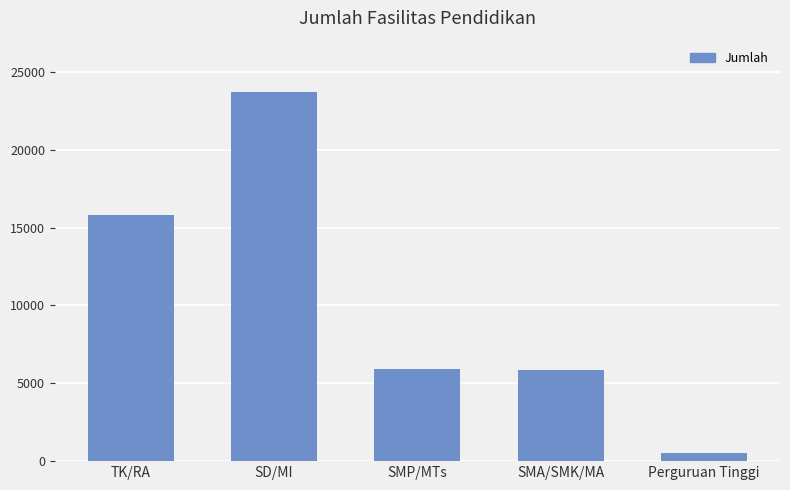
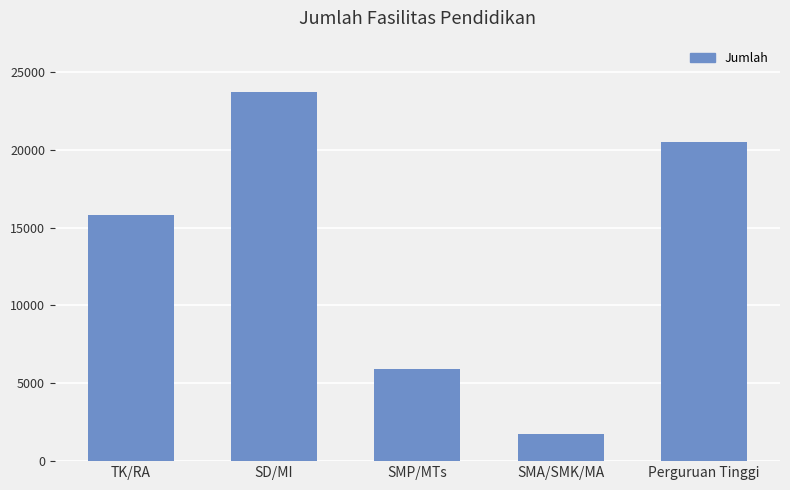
  {
    "TK/RA": 15800,
    "SD/MI": 23700,
    "SMP/MTs": 5900,
-   "SMA/SMK/MA": 5900,
-   "Perguruan Tinggi": 500
+   "SMA/SMK/MA": 1800,
+   "Perguruan Tinggi": 20500
  }
